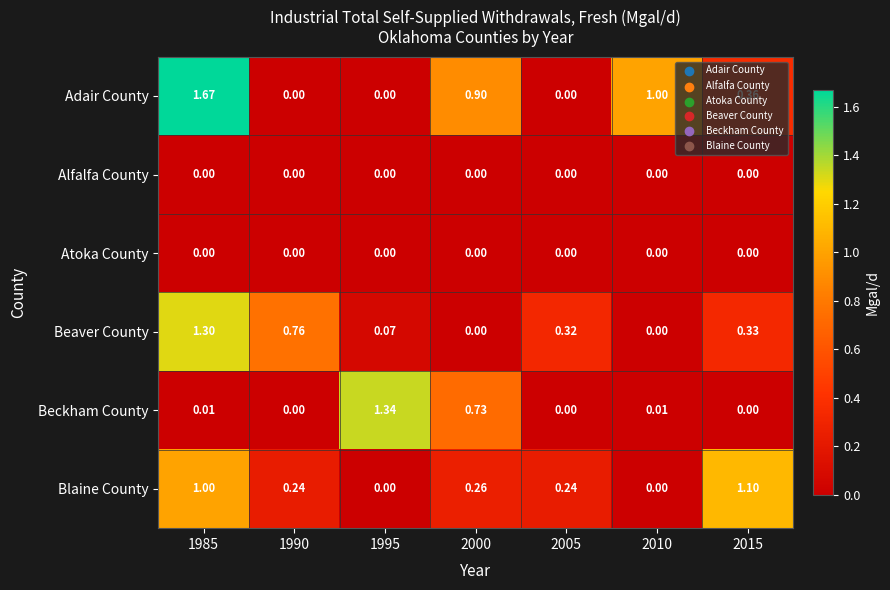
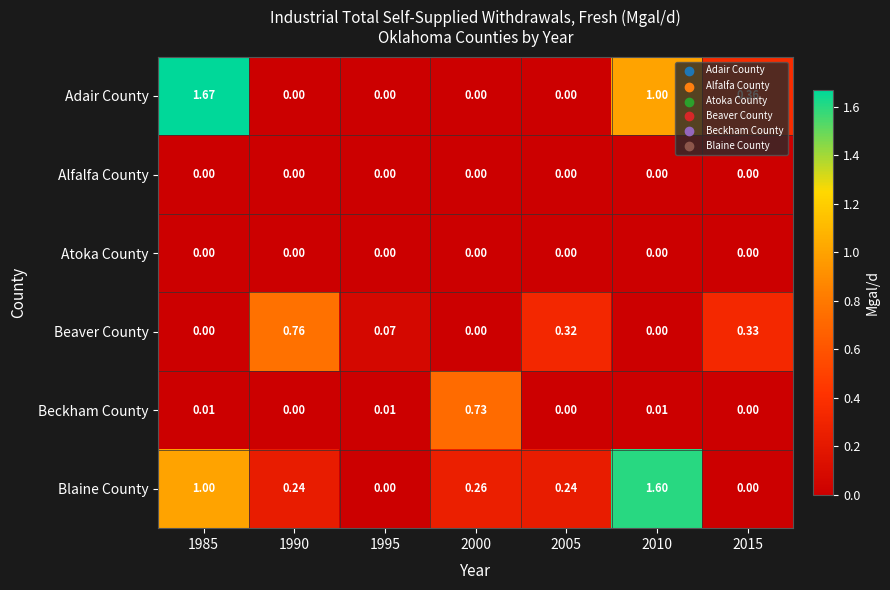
  {
    "Adair County": {
      "1985": 1.67,
      "1990": 0.00,
      "1995": 0.00,
-     "2000": 0.90,
+     "2000": 0.00,
      "2005": 0.00,
      "2010": 1.00
    },
    "Alfalfa County": {
      "1985": 0.00,
      "1990": 0.00,
      "1995": 0.00,
      "2000": 0.00,
      "2005": 0.00,
      "2010": 0.00,
      "2015": 0.00
    },
    "Atoka County": {
      "1985": 0.00,
      "1990": 0.00,
      "1995": 0.00,
      "2000": 0.00,
      "2005": 0.00,
      "2010": 0.00,
      "2015": 0.00
    },
    "Beaver County": {
-     "1985": 1.30,
+     "1985": 0.00,
      "1990": 0.76,
      "1995": 0.07,
      "2000": 0.00,
      "2005": 0.32,
      "2010": 0.00,
      "2015": 0.33
    },
    "Beckham County": {
      "1985": 0.01,
      "1990": 0.00,
-     "1995": 1.34,
+     "1995": 0.01,
      "2000": 0.73,
      "2005": 0.00,
      "2010": 0.01,
      "2015": 0.00
    },
    "Blaine County": {
      "1985": 1.00,
      "1990": 0.24,
      "1995": 0.00,
      "2000": 0.26,
      "2005": 0.24,
-     "2010": 0.00,
-     "2015": 1.10
+     "2010": 1.60,
+     "2015": 0.00
    }
  }
